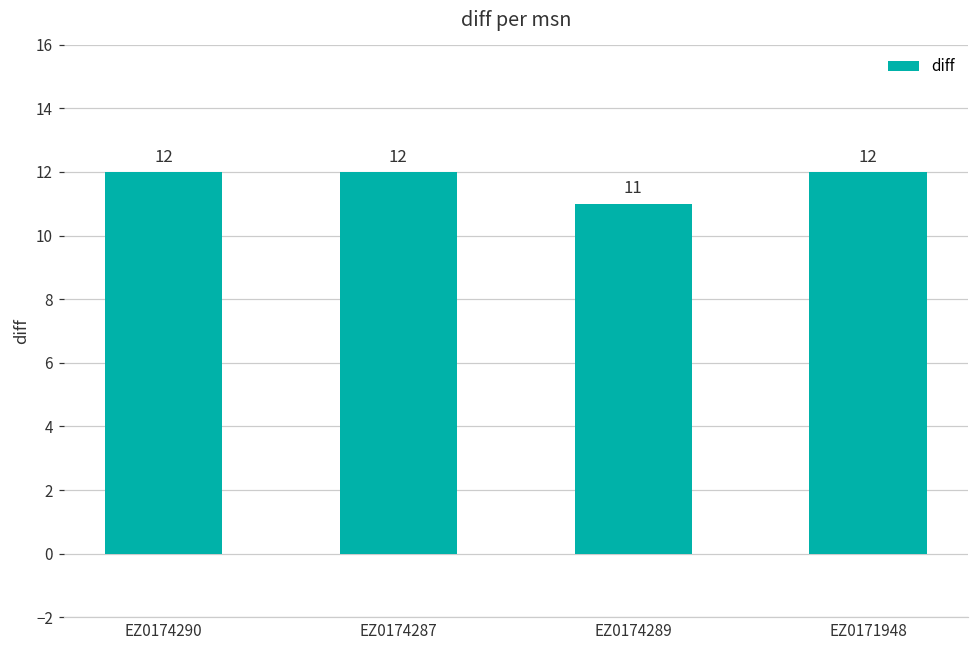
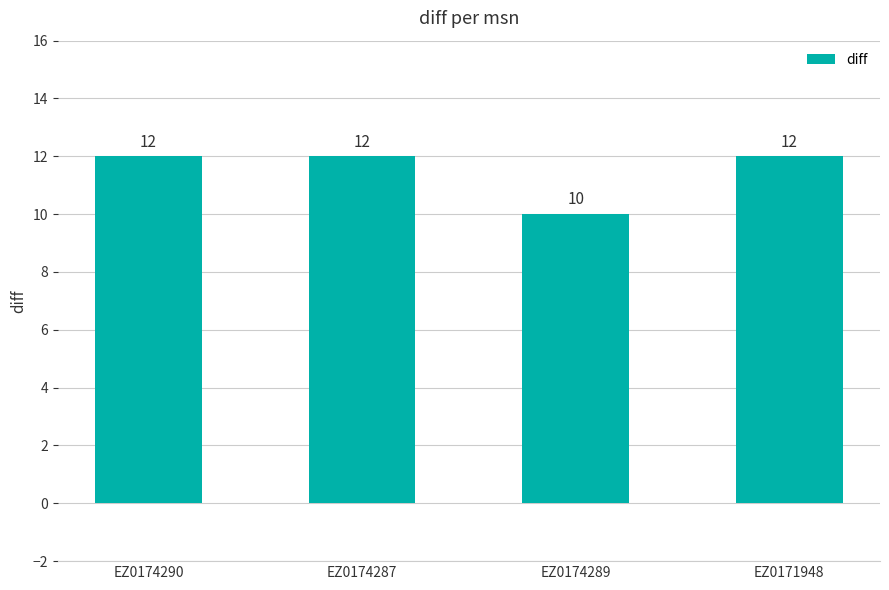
  {
    "EZ0174290": 12,
    "EZ0174287": 12,
-   "EZ0174289": 11,
+   "EZ0174289": 10,
    "EZ0171948": 12
  }
